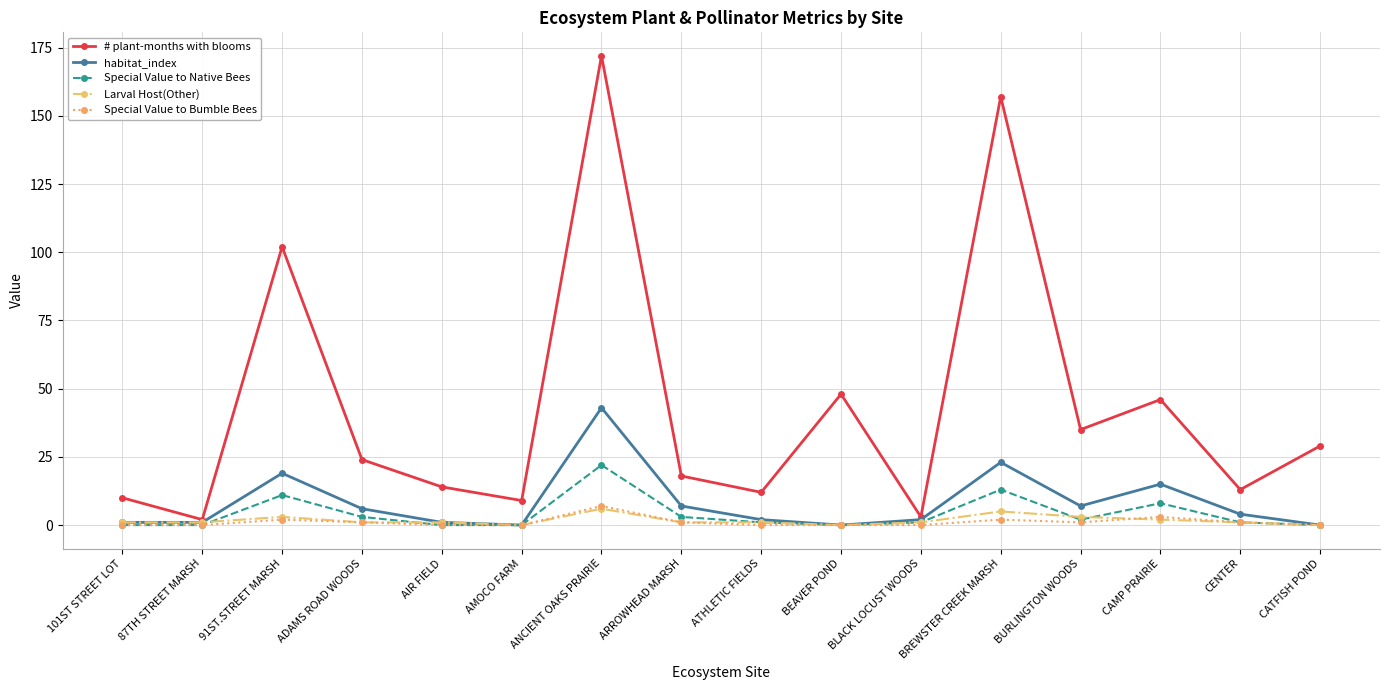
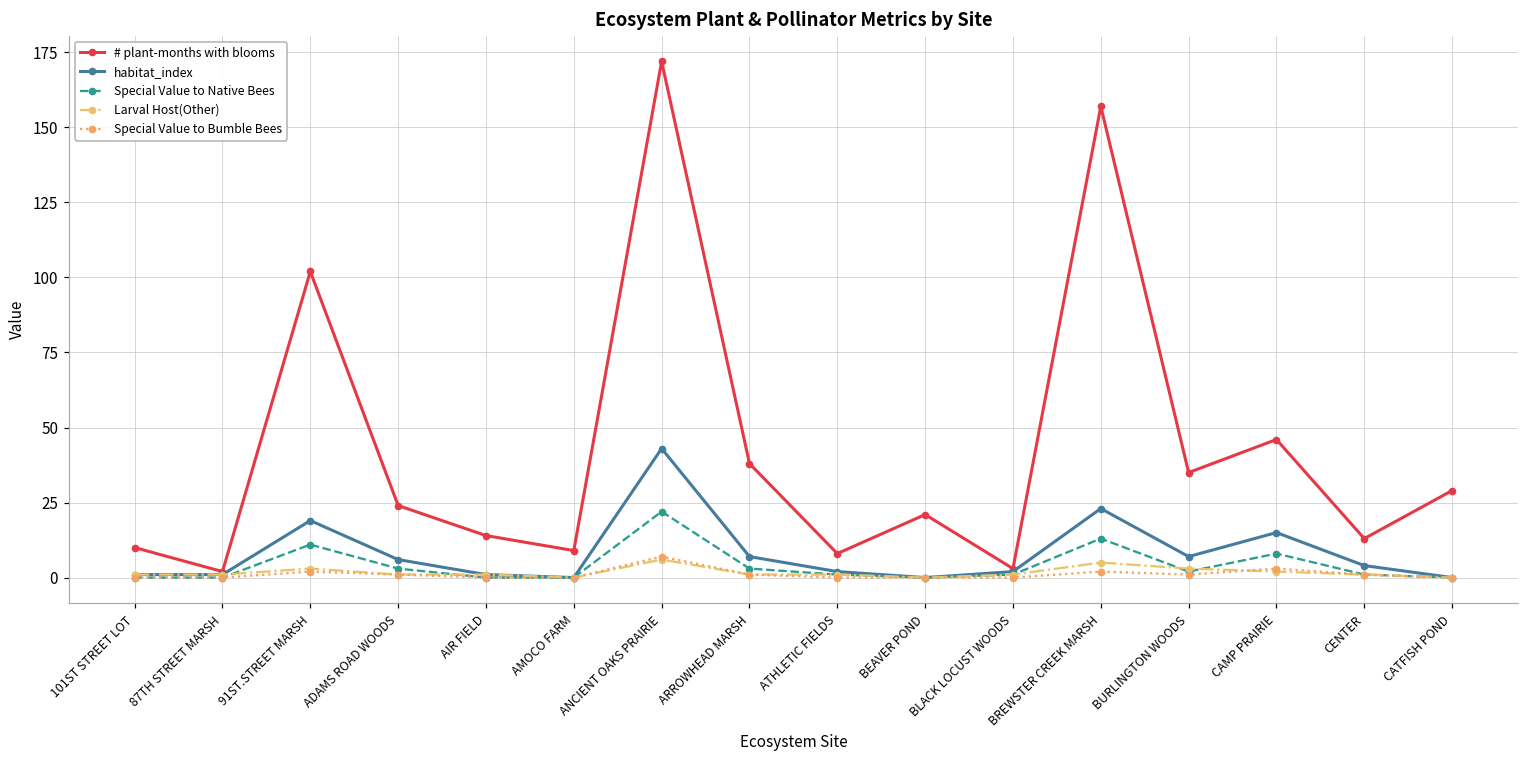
  {
    "# plant-months with blooms": {
      "101ST STREET LOT": 10,
      "87TH STREET MARSH": 2,
      "91ST.STREET MARSH": 102,
      "ADAMS ROAD WOODS": 24,
      "AIR FIELD": 14,
      "AMOCO FARM": 9,
      "ANCIENT OAKS PRAIRIE": 172,
-     "ARROWHEAD MARSH": 18,
-     "ATHLETIC FIELDS": 12,
-     "BEAVER POND": 48,
+     "ARROWHEAD MARSH": 38,
+     "ATHLETIC FIELDS": 8,
+     "BEAVER POND": 21,
      "BLACK LOCUST WOODS": 3,
      "BREWSTER CREEK MARSH": 157,
      "BURLINGTON WOODS": 35,
      "CAMP PRAIRIE": 46,
      "CENTER": 13,
      "CATFISH POND": 29
    }
  }
